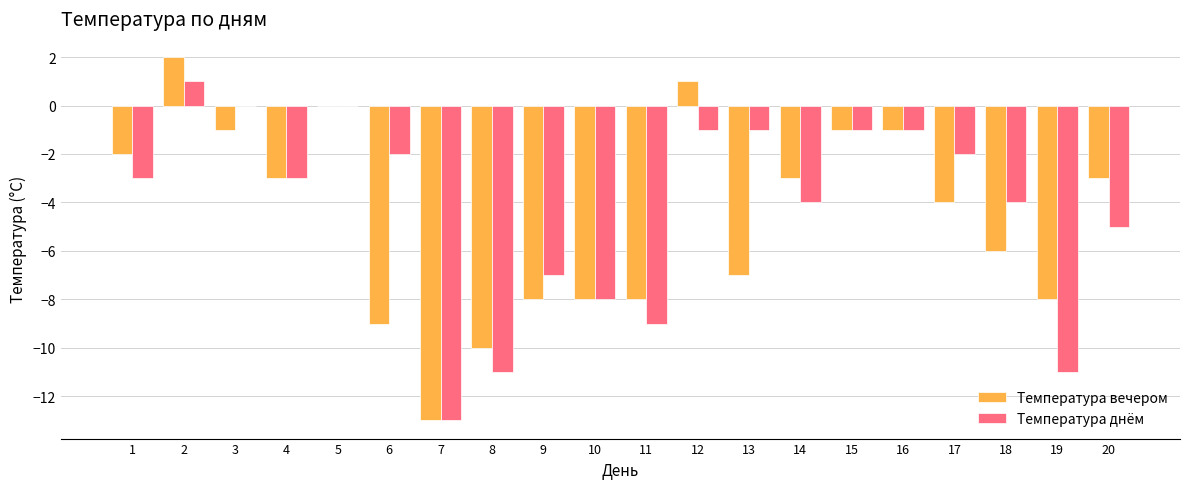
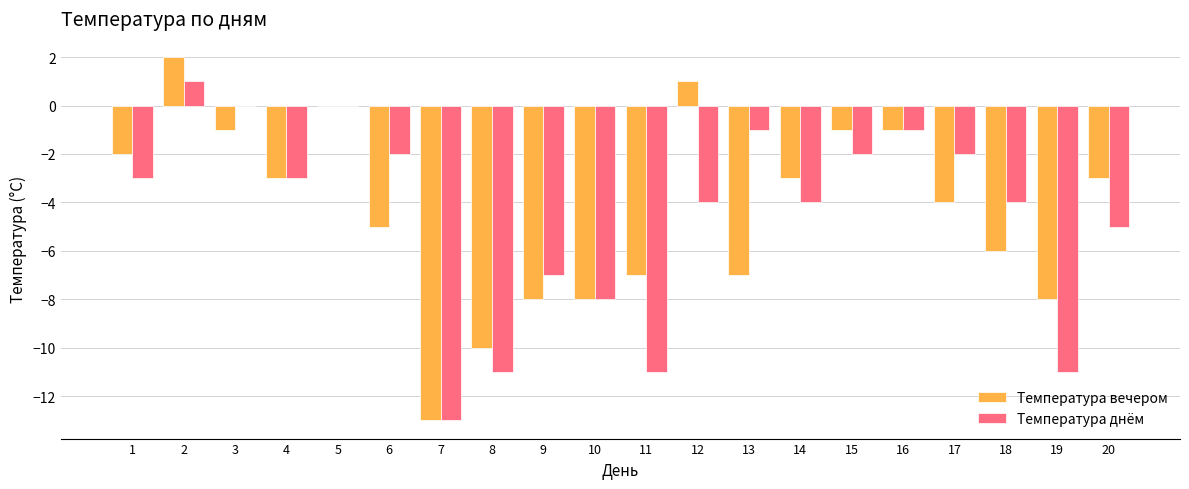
  {
    "Температура вечером": {
      "1": -2,
      "2": 2,
      "3": -1,
      "4": -3,
      "5": 0,
-     "6": -9,
+     "6": -5,
      "7": -13,
      "8": -10,
      "9": -8,
      "10": -8,
-     "11": -8,
+     "11": -7,
      "12": 1,
      "13": -7,
      "14": -3,
      "15": -1,
      "16": -1,
      "17": -4,
      "18": -6,
      "19": -8,
      "20": -3
    },
    "Температура днём": {
      "1": -3,
      "2": 1,
      "3": 0,
      "4": -3,
      "5": 0,
      "6": -2,
      "7": -13,
      "8": -11,
      "9": -7,
      "10": -8,
-     "11": -9,
-     "12": -1,
+     "11": -11,
+     "12": -4,
      "13": -1,
      "14": -4,
-     "15": -1,
+     "15": -2,
      "16": -1,
      "17": -2,
      "18": -4,
      "19": -11,
      "20": -5
    }
  }
